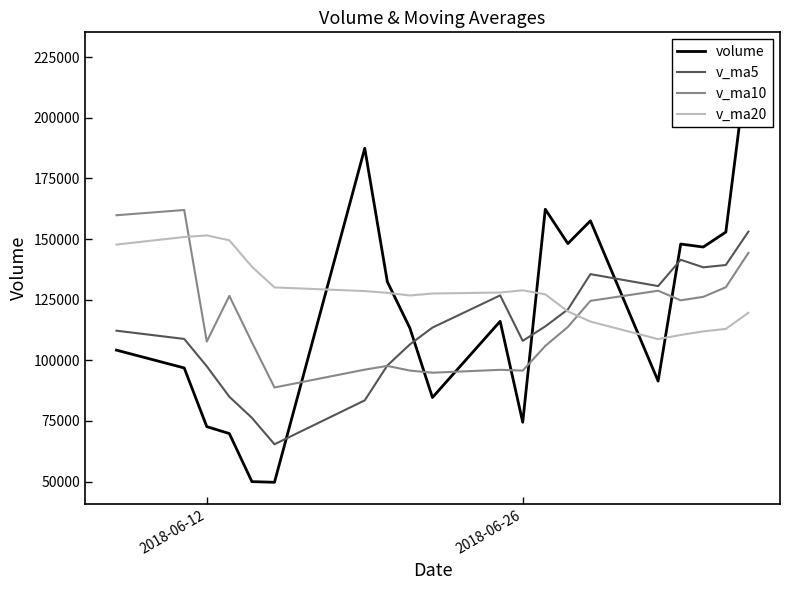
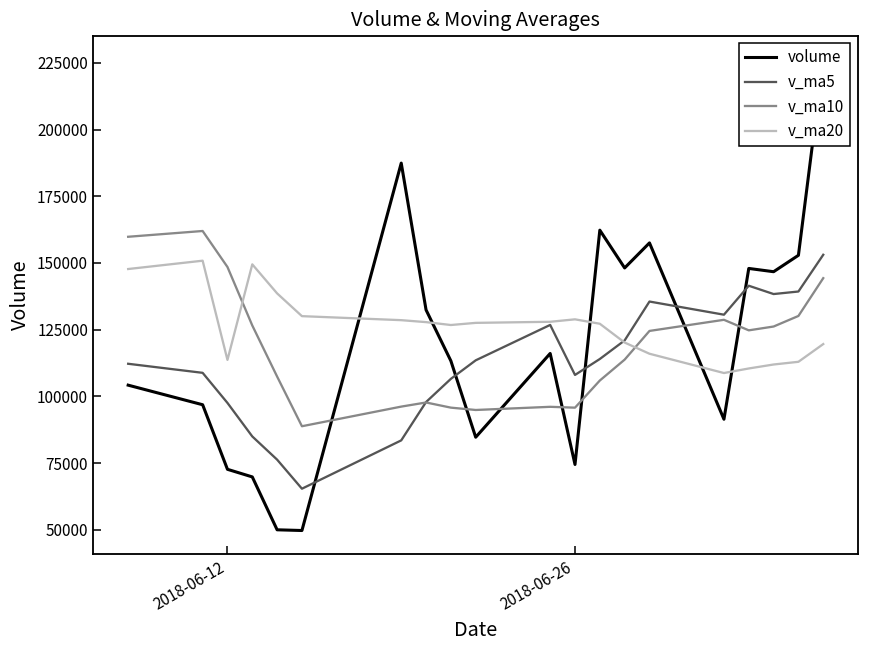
  {
    "volume": {
      "2018-06-12": 73000,
      "2018-06-26": 74000
    },
    "v_ma5": {
      "2018-06-12": 98000,
      "2018-06-26": 108000
    },
    "v_ma10": {
-     "2018-06-12": 108000,
+     "2018-06-12": 148000,
      "2018-06-26": 96000
    },
    "v_ma20": {
-     "2018-06-12": 151000,
+     "2018-06-12": 114000,
      "2018-06-26": 129000
    }
  }
